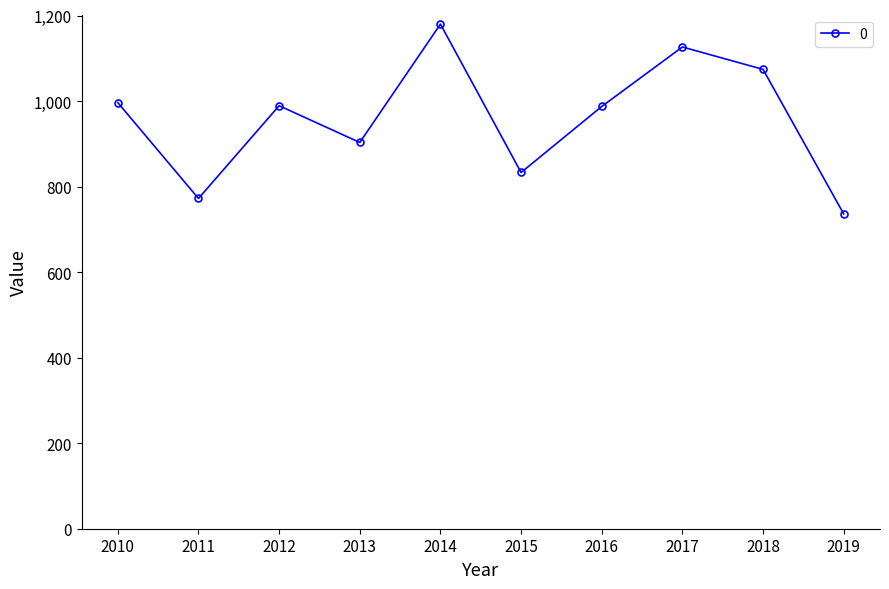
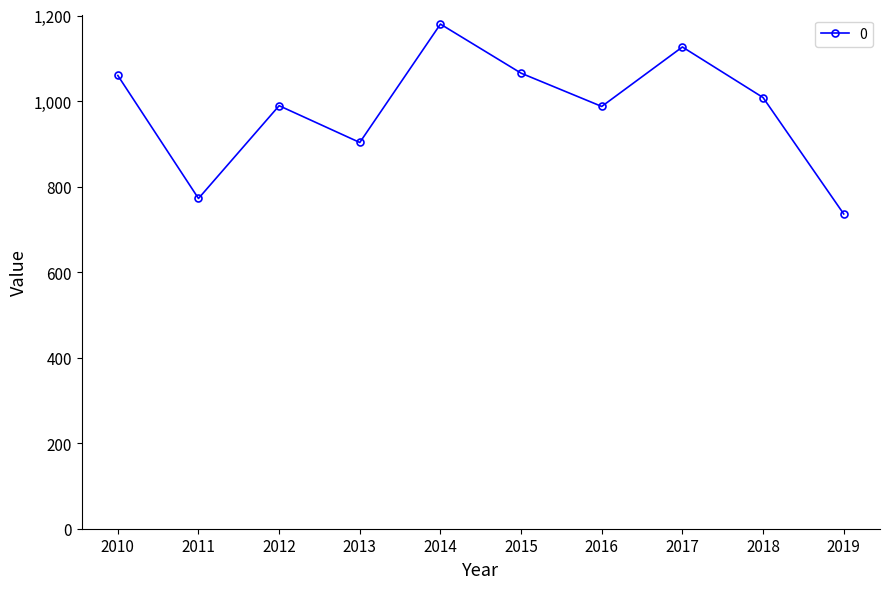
  {
-   "2010": "1,000",
+   "2010": "1,060",
    "2011": "770",
    "2012": "990",
    "2013": "900",
    "2014": "1,180",
-   "2015": "830",
+   "2015": "1,070",
    "2016": "990",
    "2017": "1,130",
-   "2018": "1,070",
+   "2018": "1,010",
    "2019": "740"
  }
